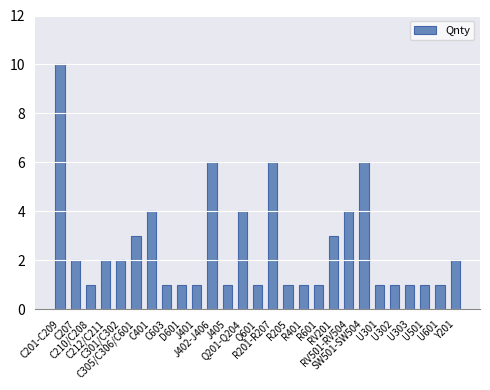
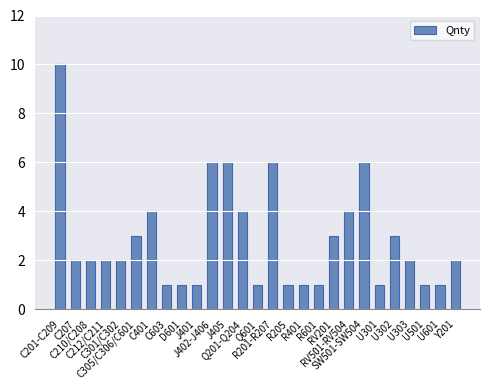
  {
    "C201-C209": 10,
    "C207": 2,
-   "C210/C208": 1,
+   "C210/C208": 2,
    "C212/C211": 2,
    "C301/C302": 2,
    "C305/C306/C601": 3,
    "C401": 4,
    "C603": 1,
    "D601": 1,
    "J401": 1,
    "J402-J406": 6,
-   "J405": 1,
+   "J405": 6,
    "Q201-Q204": 4,
    "Q601": 1,
    "R201-R207": 6,
    "R205": 1,
    "R401": 1,
    "R601": 1,
    "RV201": 3,
    "RV501-RV504": 4,
    "SW501-SW504": 6,
    "U301": 1,
-   "U302": 1,
-   "U303": 1,
+   "U302": 3,
+   "U303": 2,
    "U501": 1,
    "U601": 1,
    "Y201": 2
  }
